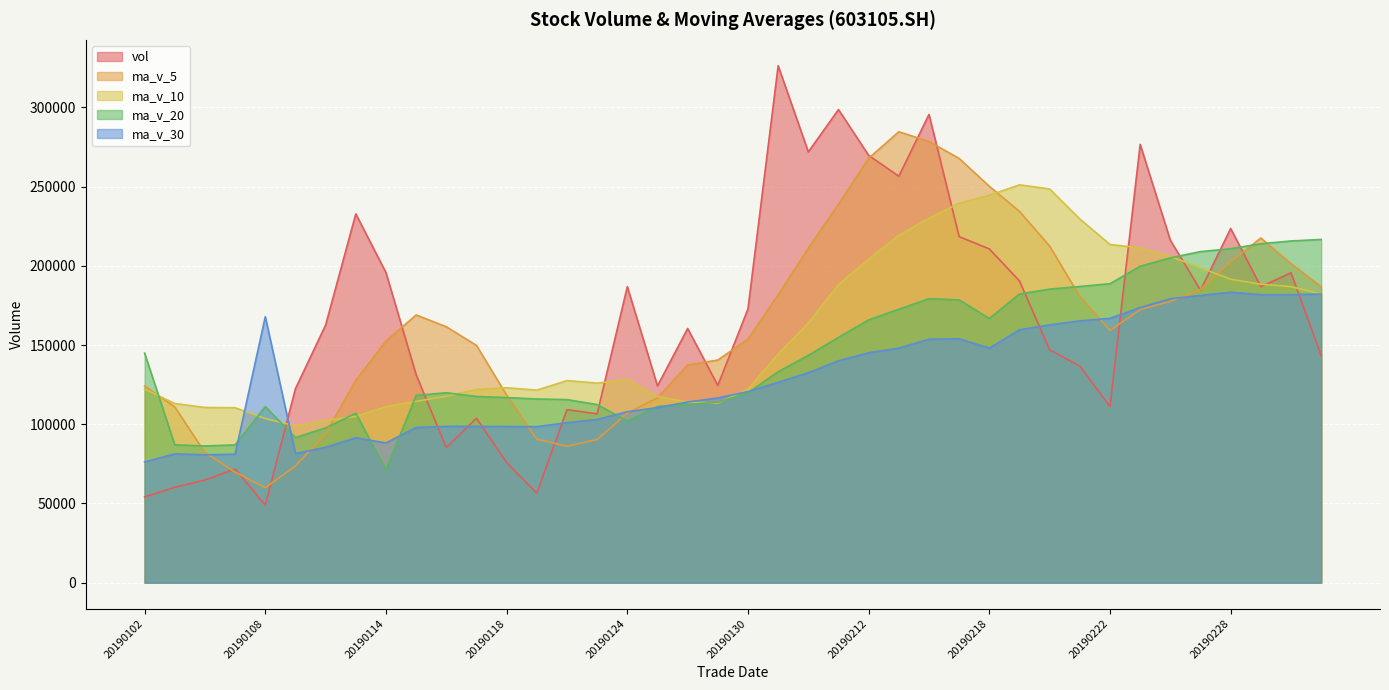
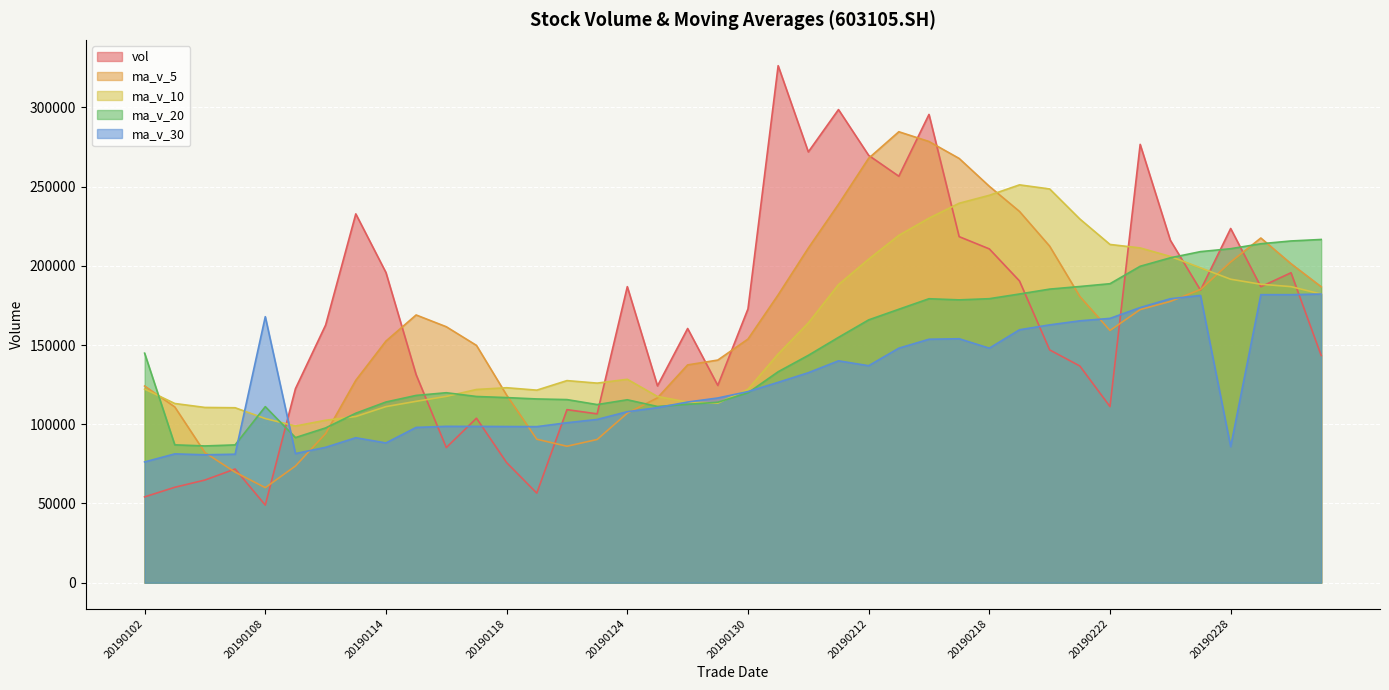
  {
    "ma_v_20": {
      "20190102": 145000,
      "20190108": 111000,
-     "20190114": 71000,
-     "20190124": 102000,
+     "20190114": 114000,
+     "20190124": 115000,
      "20190212": 166000,
-     "20190218": 167000,
+     "20190218": 179000,
      "20190222": 189000,
      "20190228": 211000
    },
    "ma_v_30": {
      "20190102": 76000,
      "20190108": 168000,
      "20190114": 88000,
      "20190118": 99000,
-     "20190212": 145000,
+     "20190212": 137000,
      "20190218": 148000,
      "20190222": 167000,
-     "20190228": 183000
+     "20190228": 86000
    }
  }
